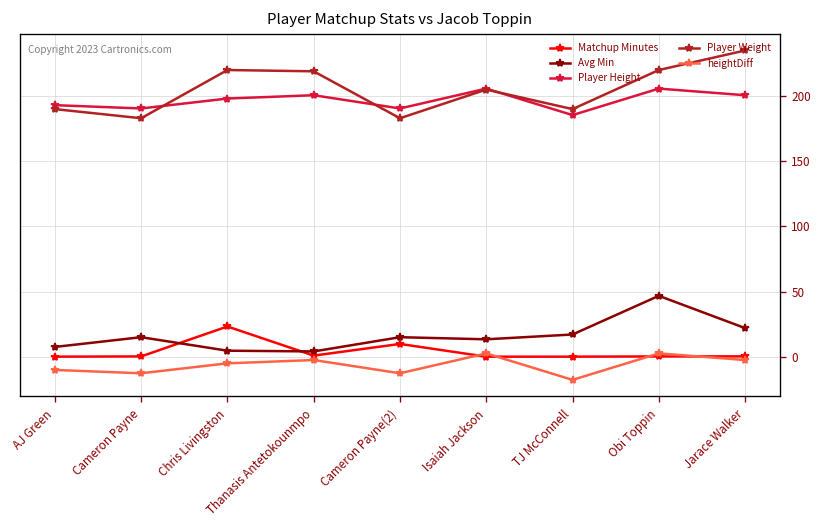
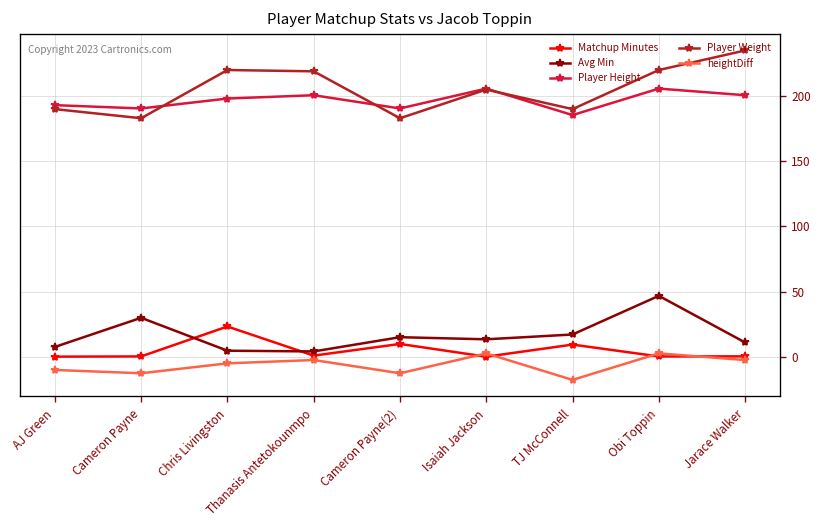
  {
    "Matchup Minutes": {
      "AJ Green": 0,
      "Cameron Payne": 0,
      "Chris Livingston": 23,
      "Thanasis Antetokounmpo": 1,
      "Cameron Payne(2)": 10,
      "Isaiah Jackson": 0,
-     "TJ McConnell": 0,
+     "TJ McConnell": 9,
      "Jarace Walker": 0
    },
    "Avg Min": {
      "AJ Green": 8,
-     "Cameron Payne": 15,
+     "Cameron Payne": 30,
      "Chris Livingston": 5,
      "Thanasis Antetokounmpo": 4,
      "Cameron Payne(2)": 15,
      "Isaiah Jackson": 13,
      "TJ McConnell": 17,
      "Obi Toppin": 47,
-     "Jarace Walker": 22
+     "Jarace Walker": 11
    },
    "heightDiff": {
      "AJ Green": -10,
      "Cameron Payne": -13,
      "Chris Livingston": -5,
      "Thanasis Antetokounmpo": -3,
      "Cameron Payne(2)": -13,
      "Isaiah Jackson": 3,
      "TJ McConnell": -18,
      "Jarace Walker": -3
    }
  }
